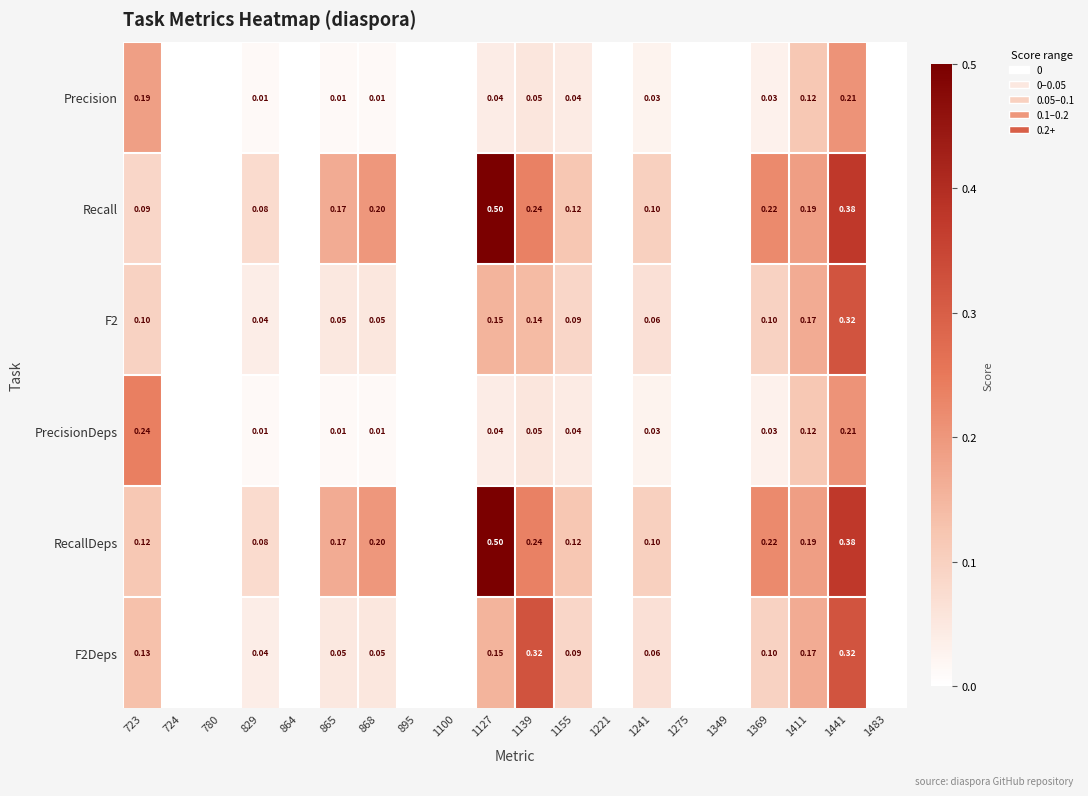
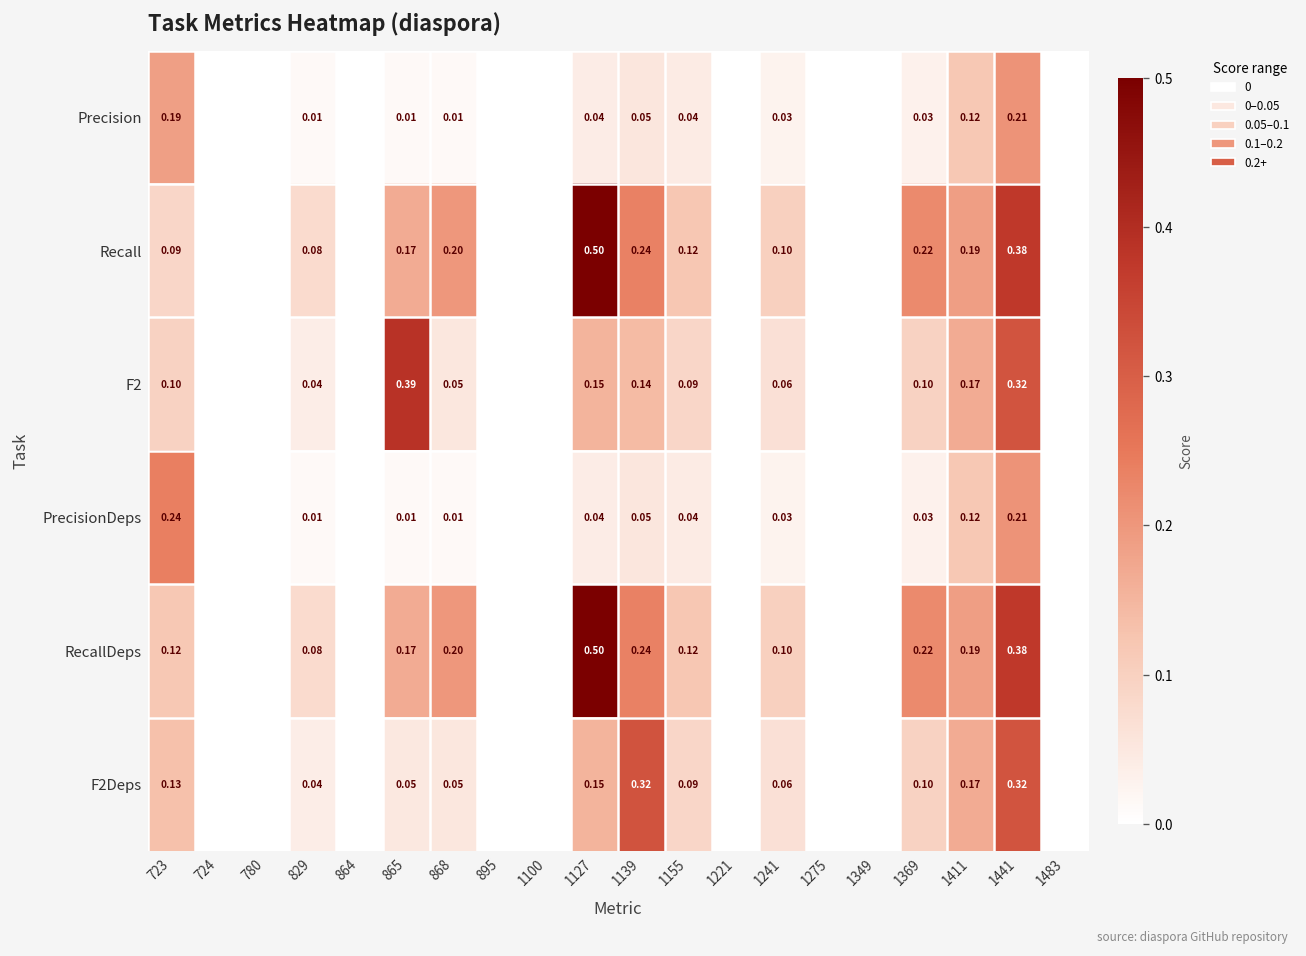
  {
    "Precision": {
      "723": 0.19,
      "829": 0.01,
      "865": 0.01,
      "868": 0.01,
      "1127": 0.04,
      "1139": 0.05,
      "1155": 0.04,
      "1241": 0.03,
      "1369": 0.03,
      "1411": 0.12,
      "1441": 0.21
    },
    "Recall": {
      "723": 0.09,
      "829": 0.08,
      "865": 0.17,
      "868": 0.20,
      "1127": 0.50,
      "1139": 0.24,
      "1155": 0.12,
      "1241": 0.10,
      "1369": 0.22,
      "1411": 0.19,
      "1441": 0.38
    },
    "F2": {
      "723": 0.10,
      "829": 0.04,
-     "865": 0.05,
+     "865": 0.39,
      "868": 0.05,
      "1127": 0.15,
      "1139": 0.14,
      "1155": 0.09,
      "1241": 0.06,
      "1369": 0.10,
      "1411": 0.17,
      "1441": 0.32
    },
    "PrecisionDeps": {
      "723": 0.24,
      "829": 0.01,
      "865": 0.01,
      "868": 0.01,
      "1127": 0.04,
      "1139": 0.05,
      "1155": 0.04,
      "1241": 0.03,
      "1369": 0.03,
      "1411": 0.12,
      "1441": 0.21
    },
    "RecallDeps": {
      "723": 0.12,
      "829": 0.08,
      "865": 0.17,
      "868": 0.20,
      "1127": 0.50,
      "1139": 0.24,
      "1155": 0.12,
      "1241": 0.10,
      "1369": 0.22,
      "1411": 0.19,
      "1441": 0.38
    },
    "F2Deps": {
      "723": 0.13,
      "829": 0.04,
      "865": 0.05,
      "868": 0.05,
      "1127": 0.15,
      "1139": 0.32,
      "1155": 0.09,
      "1241": 0.06,
      "1369": 0.10,
      "1411": 0.17,
      "1441": 0.32
    }
  }
